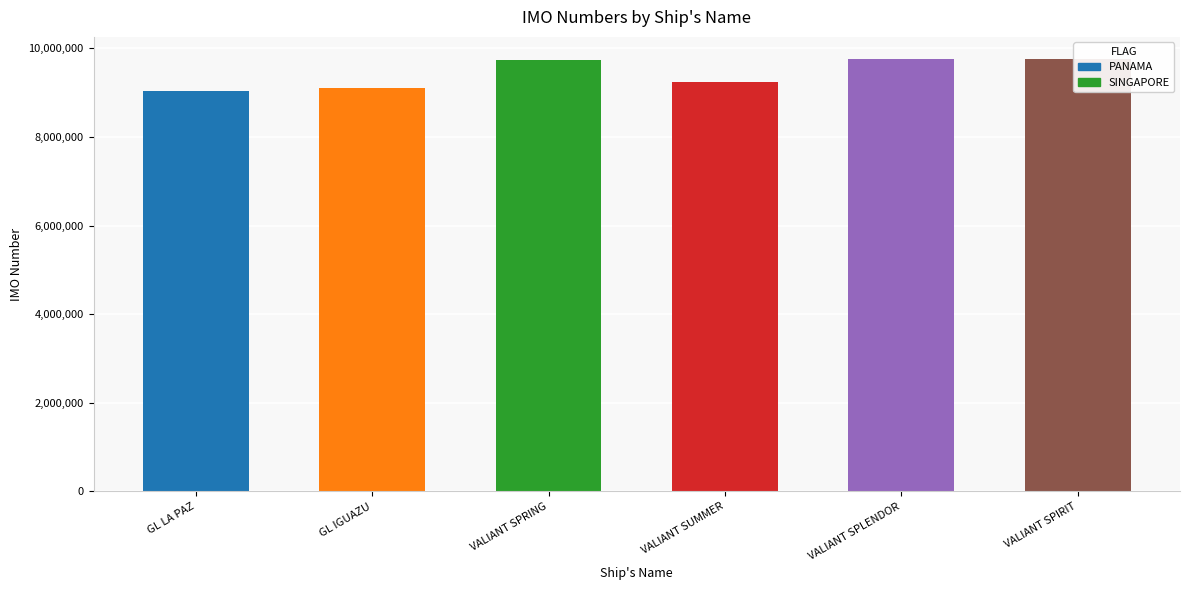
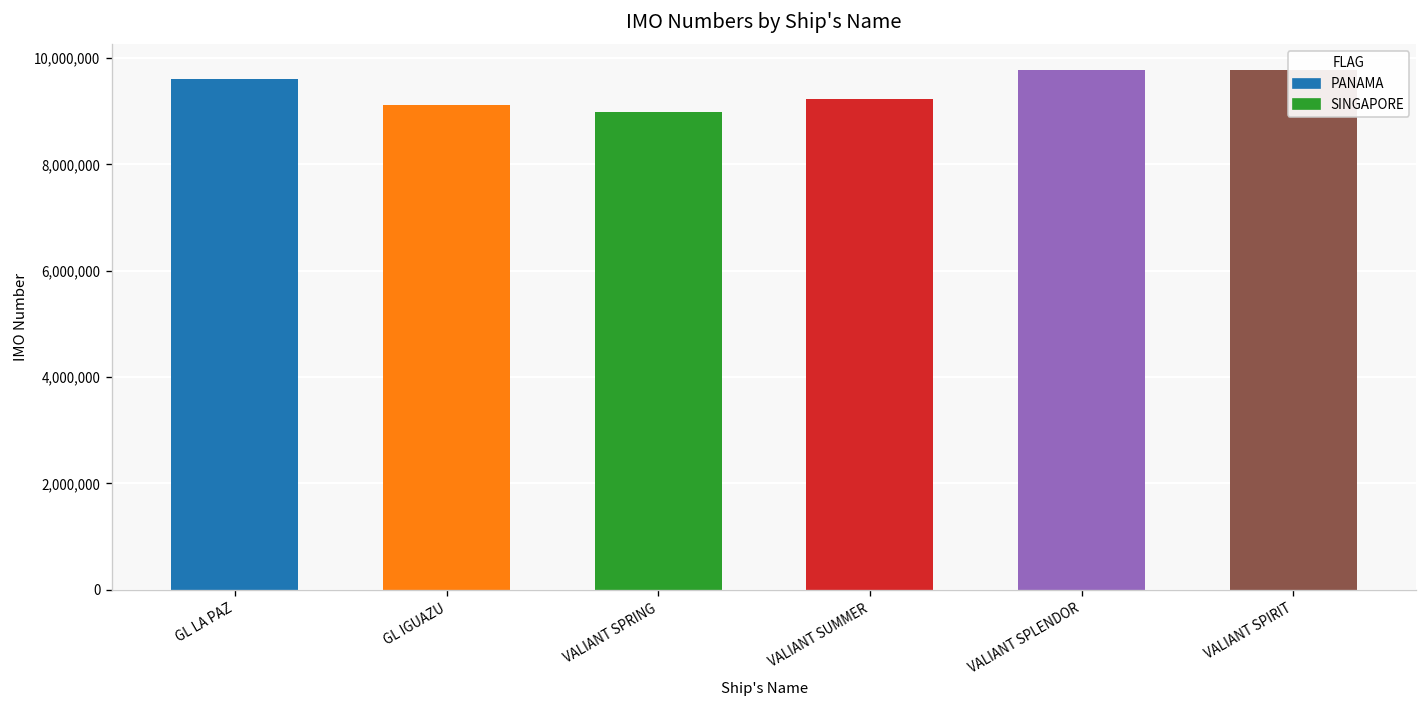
  {
-   "GL LA PAZ": "9,000,000",
+   "GL LA PAZ": "9,600,000",
    "GL IGUAZU": "9,100,000",
-   "VALIANT SPRING": "9,700,000",
+   "VALIANT SPRING": "9,000,000",
    "VALIANT SUMMER": "9,200,000",
    "VALIANT SPLENDOR": "9,800,000"
  }
